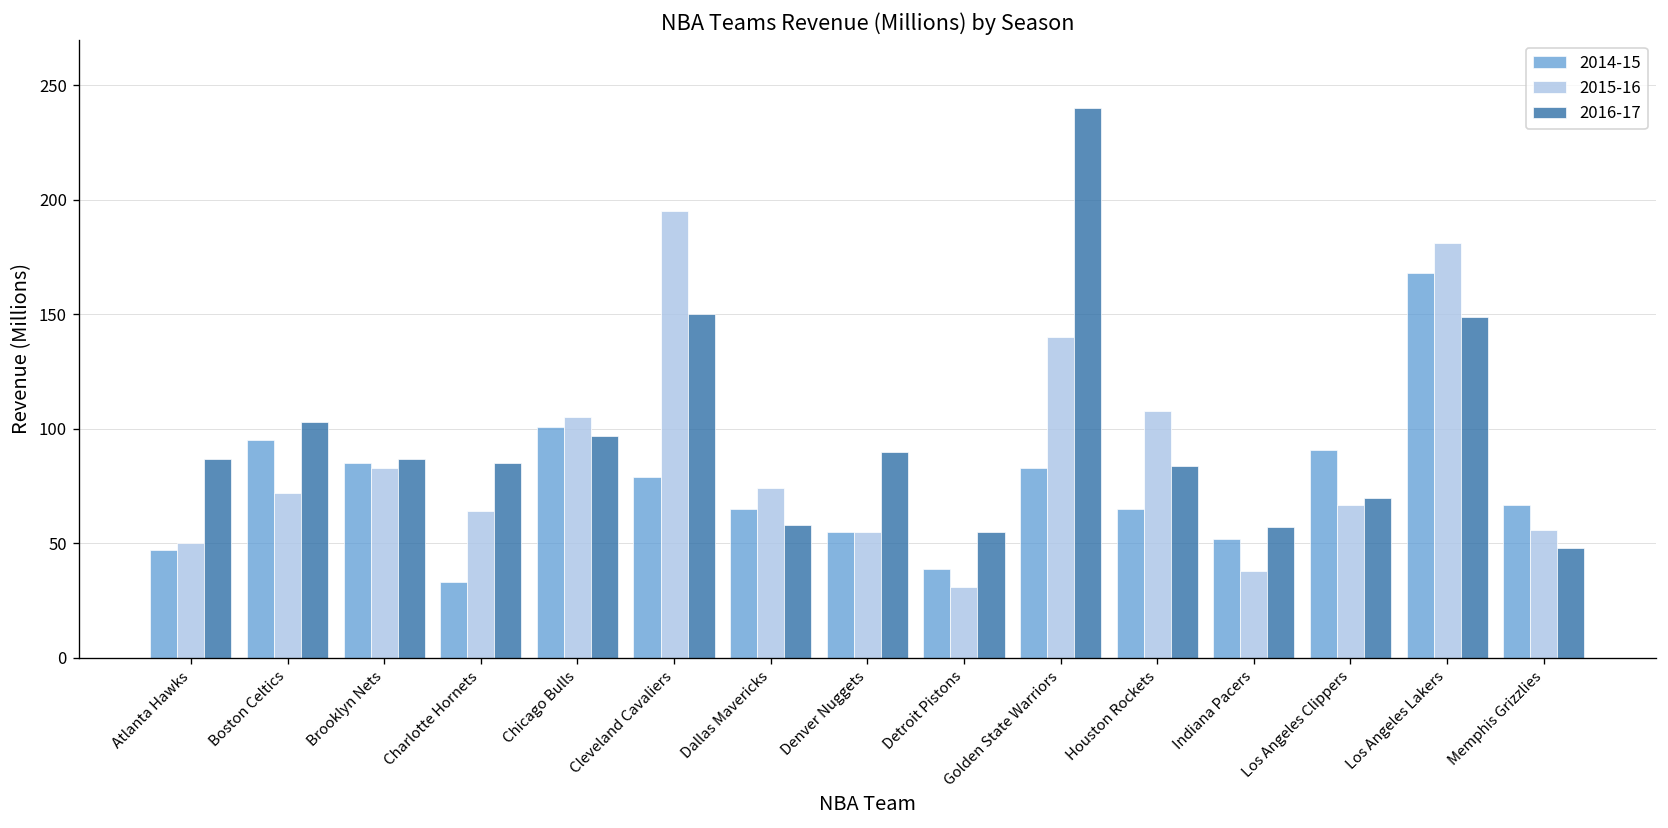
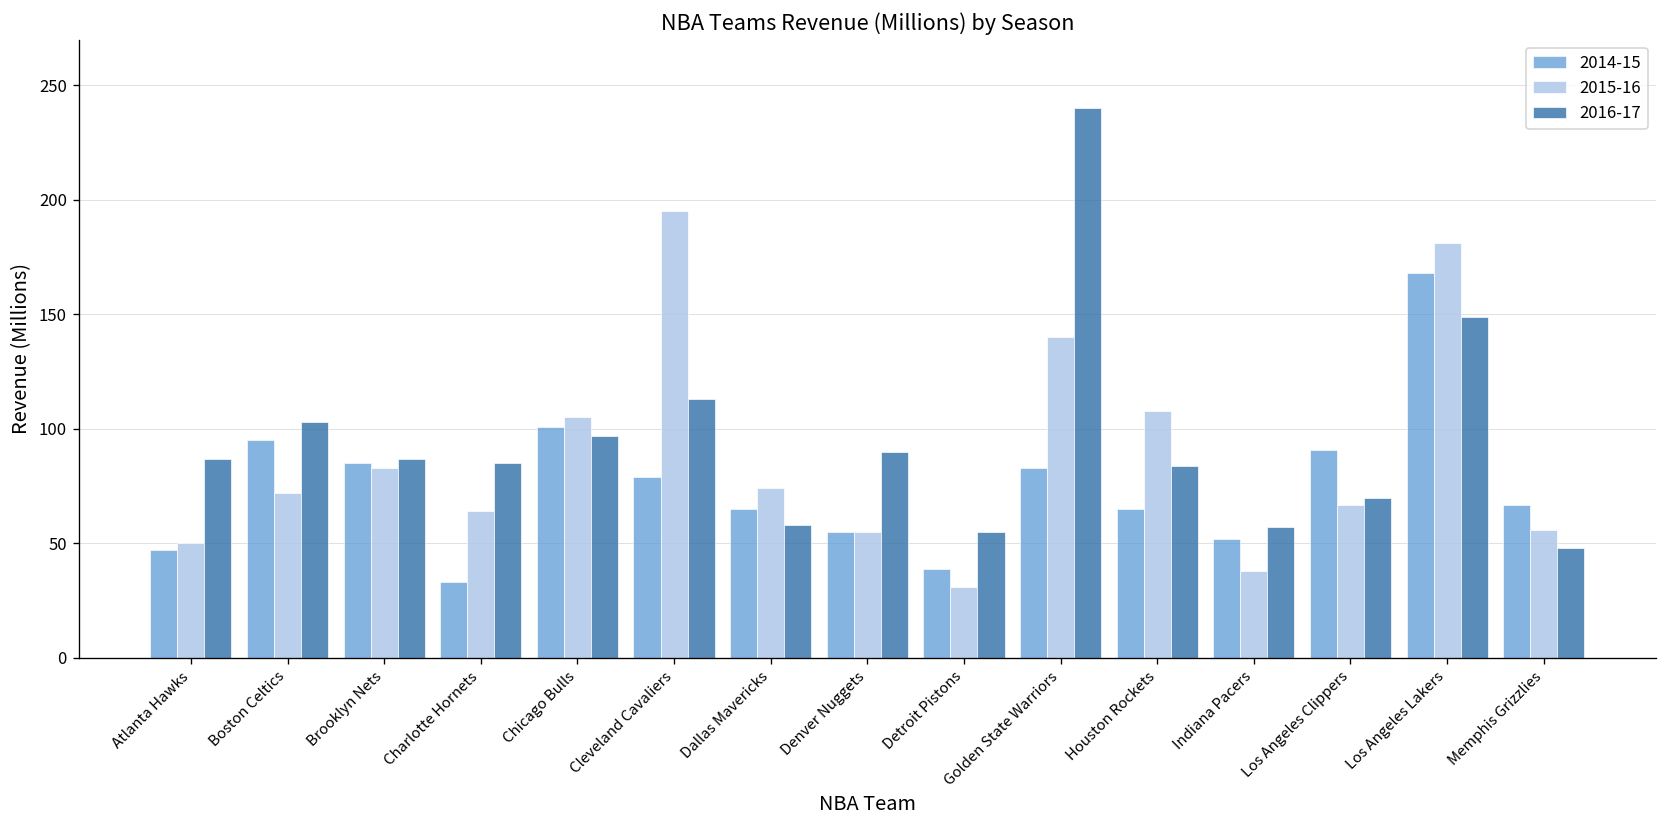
  {
    "2014-15": {
      "Atlanta Hawks": 47,
      "Boston Celtics": 95,
      "Brooklyn Nets": 85,
      "Charlotte Hornets": 33,
      "Chicago Bulls": 101,
      "Cleveland Cavaliers": 79,
      "Dallas Mavericks": 65,
      "Denver Nuggets": 55,
      "Detroit Pistons": 39,
      "Golden State Warriors": 83,
      "Houston Rockets": 65,
      "Indiana Pacers": 52,
      "Los Angeles Clippers": 91,
      "Los Angeles Lakers": 168,
      "Memphis Grizzlies": 67
    },
    "2015-16": {
      "Atlanta Hawks": 50,
      "Boston Celtics": 72,
      "Brooklyn Nets": 83,
      "Charlotte Hornets": 64,
      "Chicago Bulls": 105,
      "Cleveland Cavaliers": 195,
      "Dallas Mavericks": 74,
      "Denver Nuggets": 55,
      "Detroit Pistons": 31,
      "Golden State Warriors": 140,
      "Houston Rockets": 108,
      "Indiana Pacers": 38,
      "Los Angeles Clippers": 67,
      "Los Angeles Lakers": 181,
      "Memphis Grizzlies": 56
    },
    "2016-17": {
      "Atlanta Hawks": 87,
      "Boston Celtics": 103,
      "Brooklyn Nets": 87,
      "Charlotte Hornets": 85,
      "Chicago Bulls": 97,
-     "Cleveland Cavaliers": 150,
+     "Cleveland Cavaliers": 113,
      "Dallas Mavericks": 58,
      "Denver Nuggets": 90,
      "Detroit Pistons": 55,
      "Golden State Warriors": 240,
      "Houston Rockets": 84,
      "Indiana Pacers": 57,
      "Los Angeles Clippers": 70,
      "Los Angeles Lakers": 149,
      "Memphis Grizzlies": 48
    }
  }
